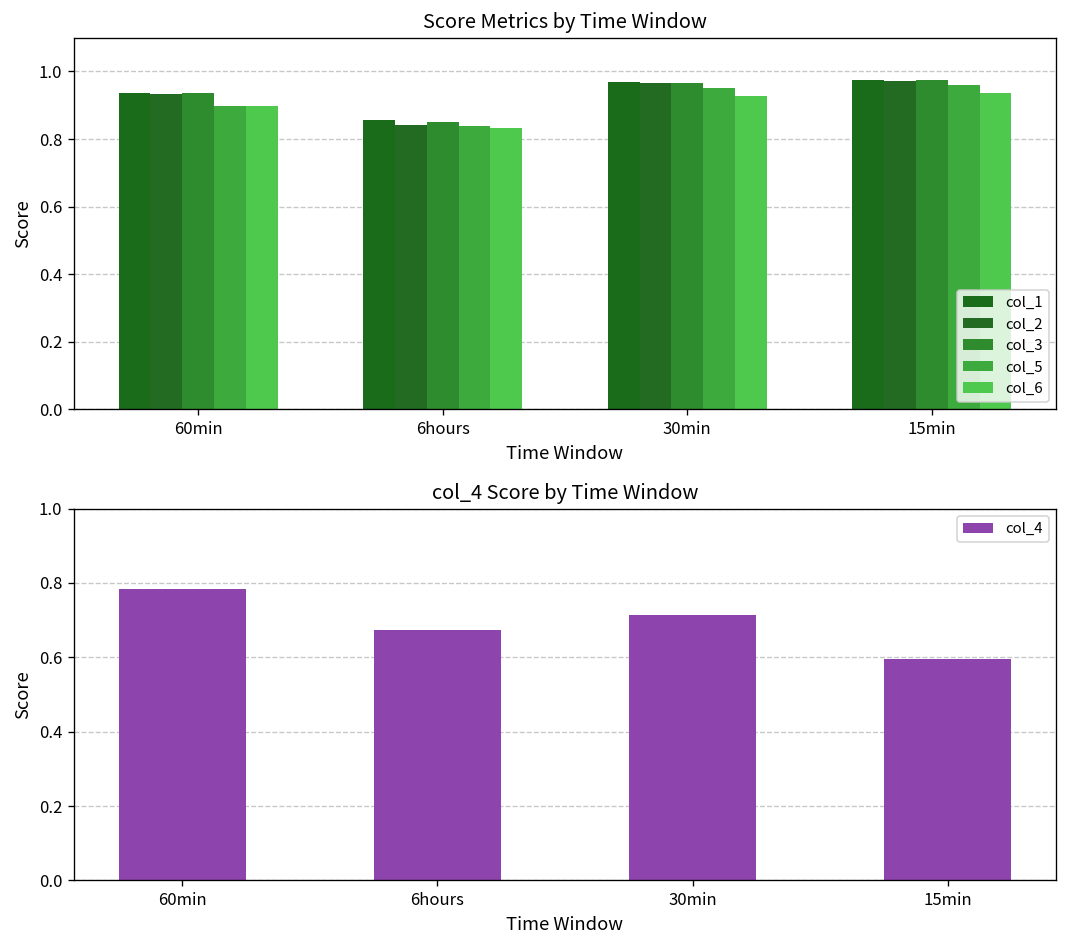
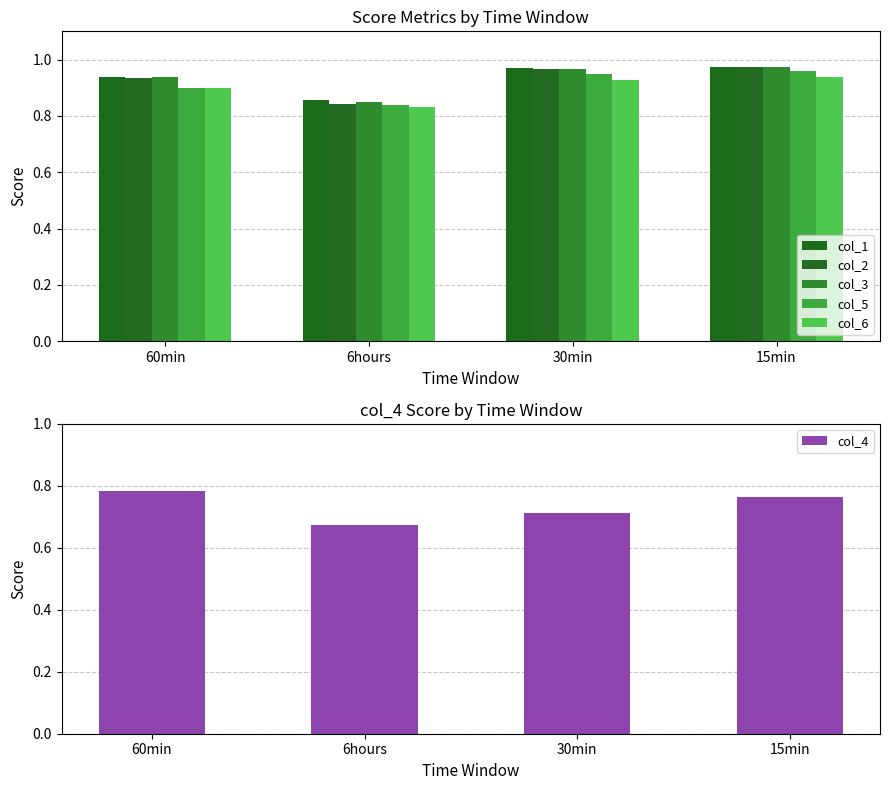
  {
    "col_4 Score by Time Window": {
      "60min": 0.78,
      "6hours": 0.67,
      "30min": 0.71,
-     "15min": 0.59
+     "15min": 0.76
    }
  }
